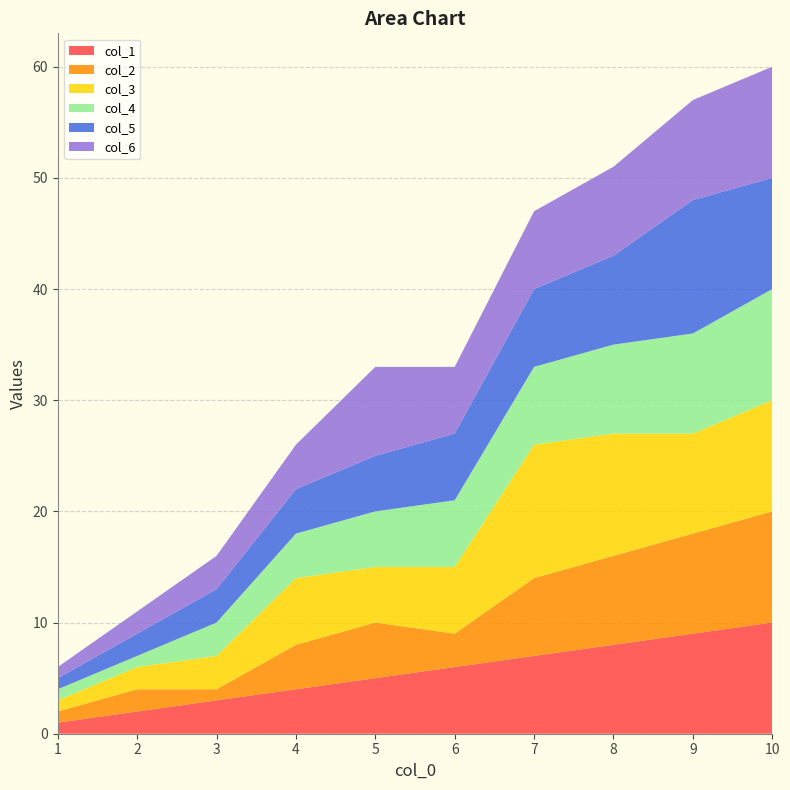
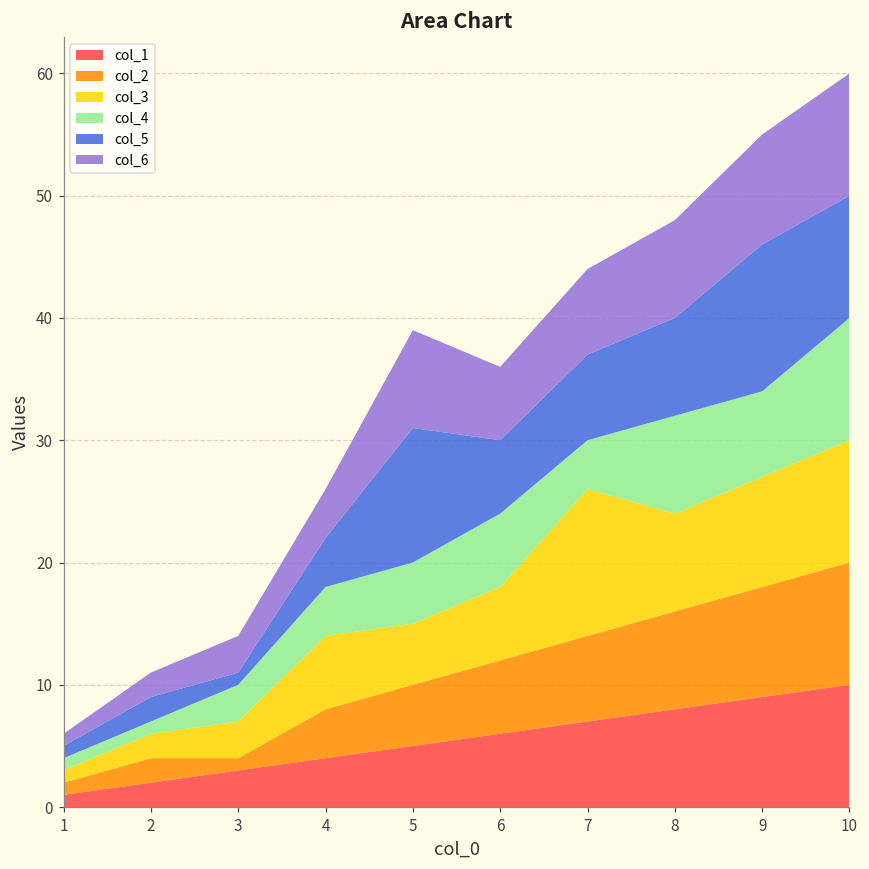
  {
    "col_1": {
      "1": 1,
      "2": 2,
      "3": 3,
      "4": 4,
      "5": 5,
      "6": 6,
      "7": 7,
      "8": 8,
      "9": 9,
      "10": 10
    },
    "col_2": {
      "1": 1,
      "2": 2,
      "3": 1,
      "4": 4,
      "5": 5,
-     "6": 3,
+     "6": 6,
      "7": 7,
      "8": 8,
      "9": 9,
      "10": 10
    },
    "col_3": {
      "1": 1,
      "2": 2,
      "3": 3,
      "4": 6,
      "5": 5,
      "6": 6,
      "7": 12,
-     "8": 11,
+     "8": 8,
      "9": 9,
      "10": 10
    },
    "col_4": {
      "1": 1,
      "2": 1,
      "3": 3,
      "4": 4,
      "5": 5,
      "6": 6,
-     "7": 7,
+     "7": 4,
      "8": 8,
-     "9": 9,
+     "9": 7,
      "10": 10
    },
    "col_5": {
      "1": 1,
      "2": 2,
-     "3": 3,
+     "3": 1,
      "4": 4,
-     "5": 5,
+     "5": 11,
      "6": 6,
      "7": 7,
      "8": 8,
      "9": 12,
      "10": 10
    },
    "col_6": {
      "1": 1,
      "2": 2,
      "3": 3,
      "4": 4,
      "5": 8,
      "6": 6,
      "7": 7,
      "8": 8,
      "9": 9,
      "10": 10
    }
  }
